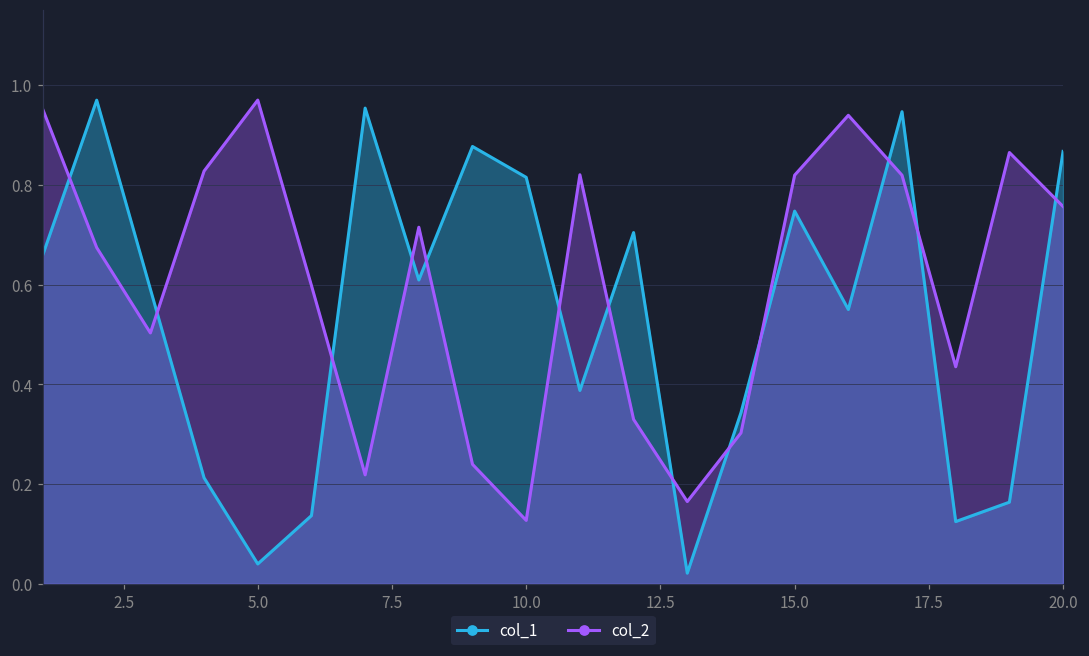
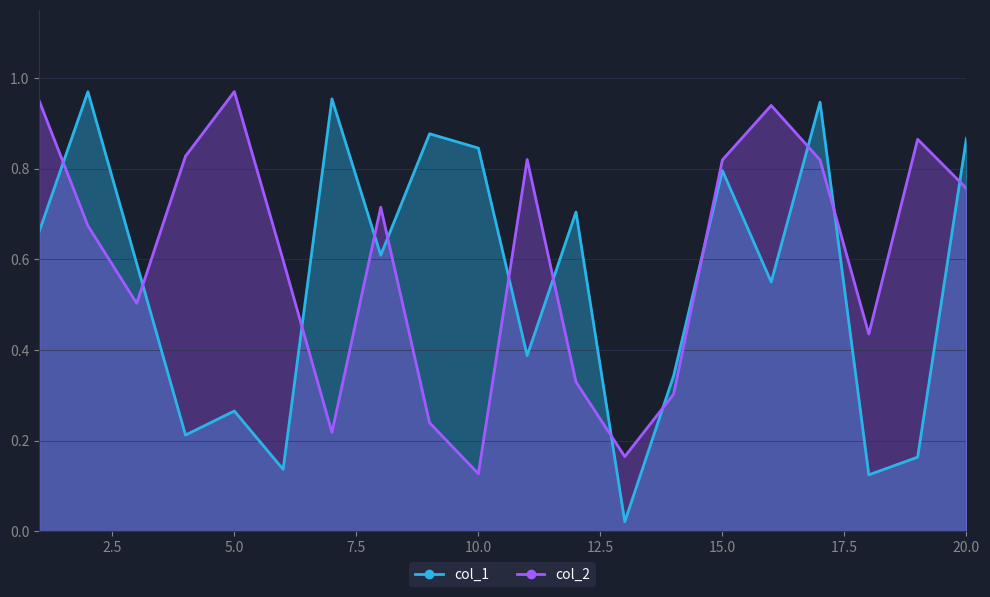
  {
    "col_1": {
-     "5.0": 0.04,
-     "10.0": 0.81,
-     "15.0": 0.75,
+     "5.0": 0.27,
+     "10.0": 0.85,
+     "15.0": 0.80,
      "20.0": 0.87
    },
    "col_2": {
      "5.0": 0.97,
      "10.0": 0.13,
      "15.0": 0.82,
      "20.0": 0.76
    }
  }
